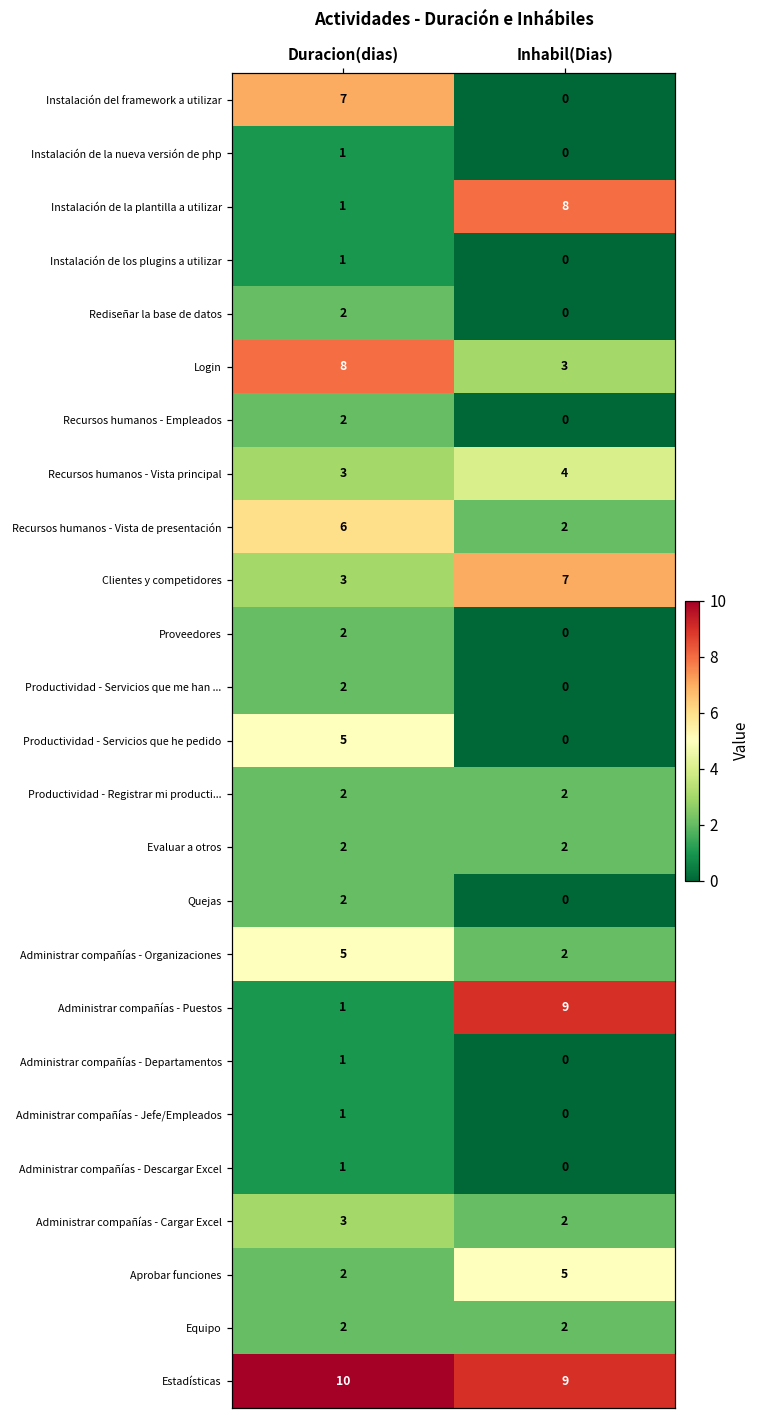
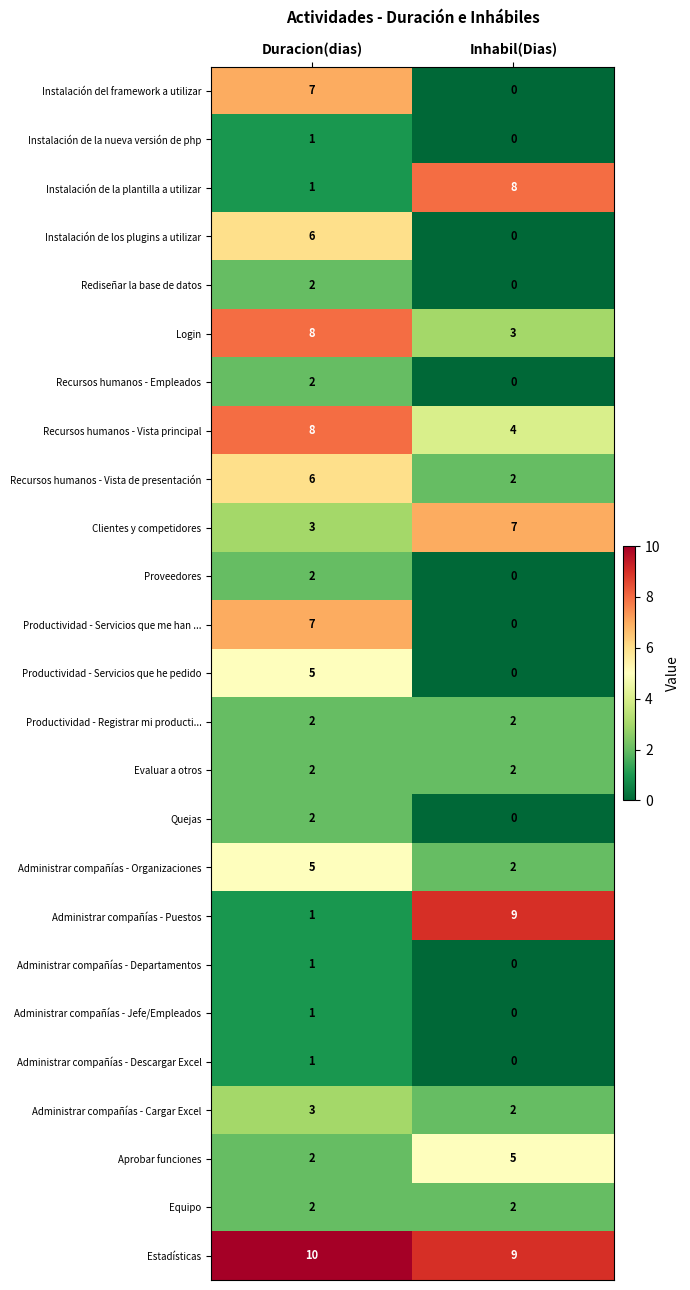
  {
    "Instalación del framework a utilizar": {
      "Duracion(dias)": 7,
      "Inhabil(Dias)": 0
    },
    "Instalación de la nueva versión de php": {
      "Duracion(dias)": 1,
      "Inhabil(Dias)": 0
    },
    "Instalación de la plantilla a utilizar": {
      "Duracion(dias)": 1,
      "Inhabil(Dias)": 8
    },
    "Instalación de los plugins a utilizar": {
-     "Duracion(dias)": 1,
+     "Duracion(dias)": 6,
      "Inhabil(Dias)": 0
    },
    "Rediseñar la base de datos": {
      "Duracion(dias)": 2,
      "Inhabil(Dias)": 0
    },
    "Login": {
      "Duracion(dias)": 8,
      "Inhabil(Dias)": 3
    },
    "Recursos humanos - Empleados": {
      "Duracion(dias)": 2,
      "Inhabil(Dias)": 0
    },
    "Recursos humanos - Vista principal": {
-     "Duracion(dias)": 3,
+     "Duracion(dias)": 8,
      "Inhabil(Dias)": 4
    },
    "Recursos humanos - Vista de presentación": {
      "Duracion(dias)": 6,
      "Inhabil(Dias)": 2
    },
    "Clientes y competidores": {
      "Duracion(dias)": 3,
      "Inhabil(Dias)": 7
    },
    "Proveedores": {
      "Duracion(dias)": 2,
      "Inhabil(Dias)": 0
    },
    "Productividad - Servicios que me han ...": {
-     "Duracion(dias)": 2,
+     "Duracion(dias)": 7,
      "Inhabil(Dias)": 0
    },
    "Productividad - Servicios que he pedido": {
      "Duracion(dias)": 5,
      "Inhabil(Dias)": 0
    },
    "Productividad - Registrar mi producti...": {
      "Duracion(dias)": 2,
      "Inhabil(Dias)": 2
    },
    "Evaluar a otros": {
      "Duracion(dias)": 2,
      "Inhabil(Dias)": 2
    },
    "Quejas": {
      "Duracion(dias)": 2,
      "Inhabil(Dias)": 0
    },
    "Administrar compañías - Organizaciones": {
      "Duracion(dias)": 5,
      "Inhabil(Dias)": 2
    },
    "Administrar compañías - Puestos": {
      "Duracion(dias)": 1,
      "Inhabil(Dias)": 9
    },
    "Administrar compañías - Departamentos": {
      "Duracion(dias)": 1,
      "Inhabil(Dias)": 0
    },
    "Administrar compañías - Jefe/Empleados": {
      "Duracion(dias)": 1,
      "Inhabil(Dias)": 0
    },
    "Administrar compañías - Descargar Excel": {
      "Duracion(dias)": 1,
      "Inhabil(Dias)": 0
    },
    "Administrar compañías - Cargar Excel": {
      "Duracion(dias)": 3,
      "Inhabil(Dias)": 2
    },
    "Aprobar funciones": {
      "Duracion(dias)": 2,
      "Inhabil(Dias)": 5
    },
    "Equipo": {
      "Duracion(dias)": 2,
      "Inhabil(Dias)": 2
    },
    "Estadísticas": {
      "Duracion(dias)": 10,
      "Inhabil(Dias)": 9
    }
  }
